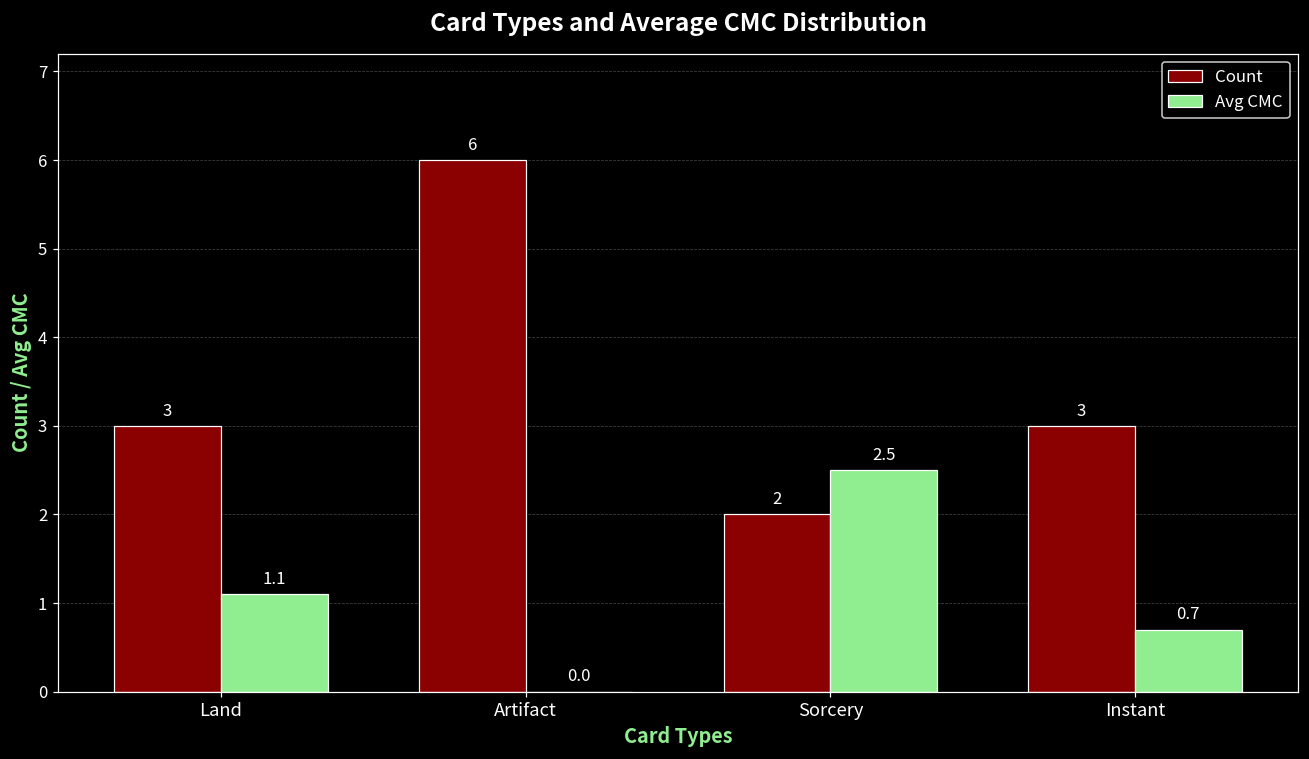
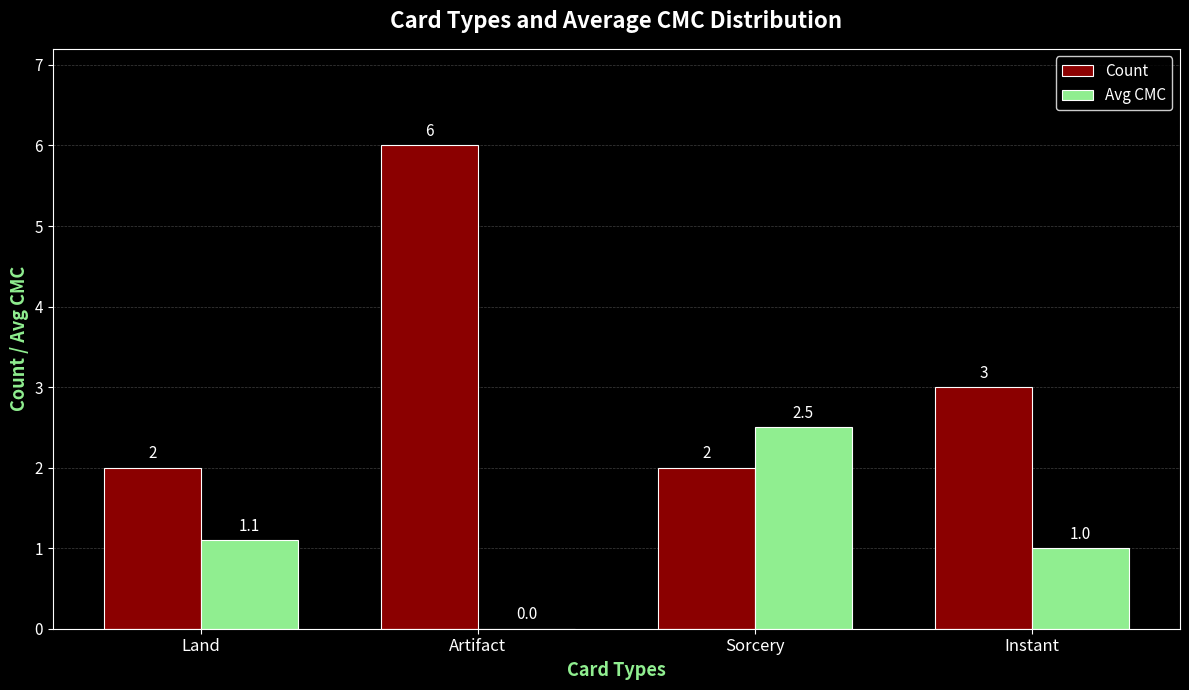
  {
    "Count": {
-     "Land": 3,
+     "Land": 2,
      "Artifact": 6,
      "Sorcery": 2,
      "Instant": 3
    },
    "Avg CMC": {
      "Land": 1.1,
      "Artifact": 0.0,
      "Sorcery": 2.5,
-     "Instant": 0.7
+     "Instant": 1.0
    }
  }
